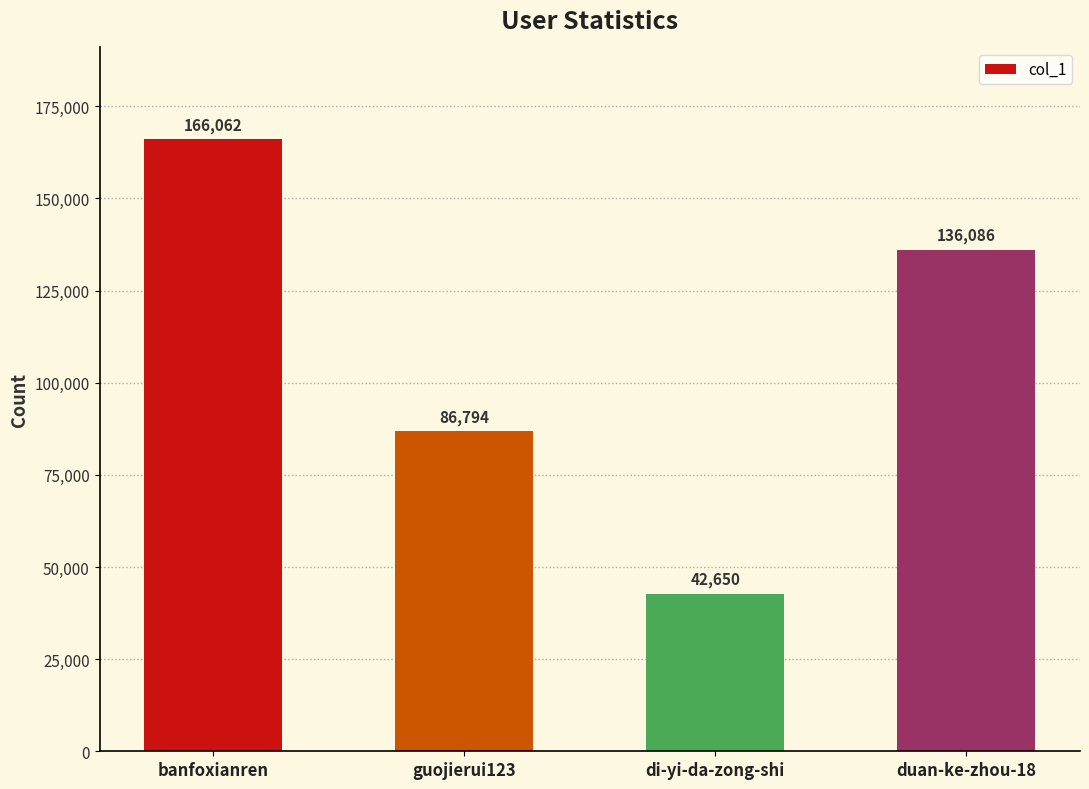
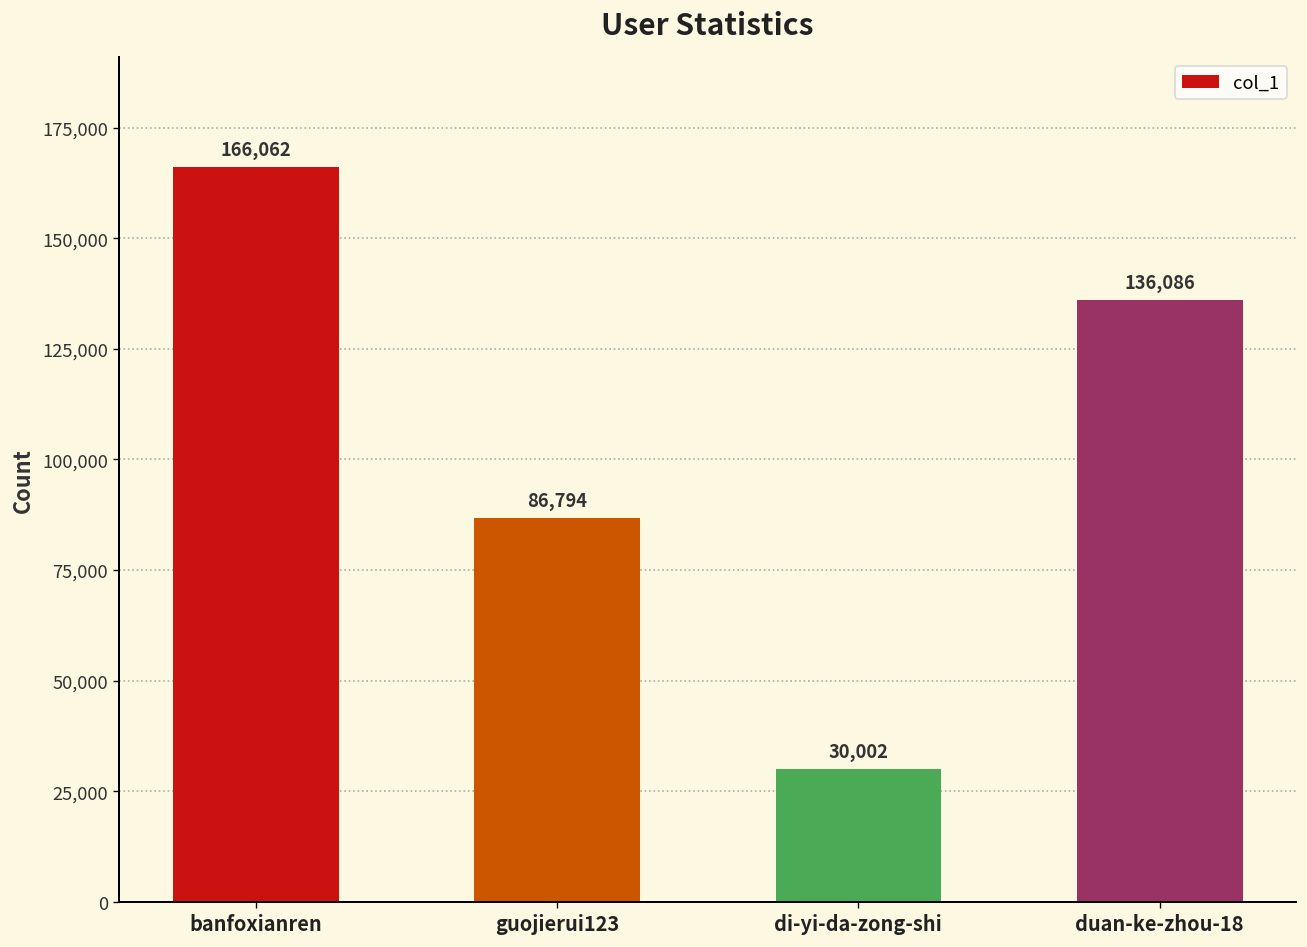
  {
    "banfoxianren": "166,062",
    "guojierui123": "86,794",
-   "di-yi-da-zong-shi": "42,650",
+   "di-yi-da-zong-shi": "30,002",
    "duan-ke-zhou-18": "136,086"
  }
